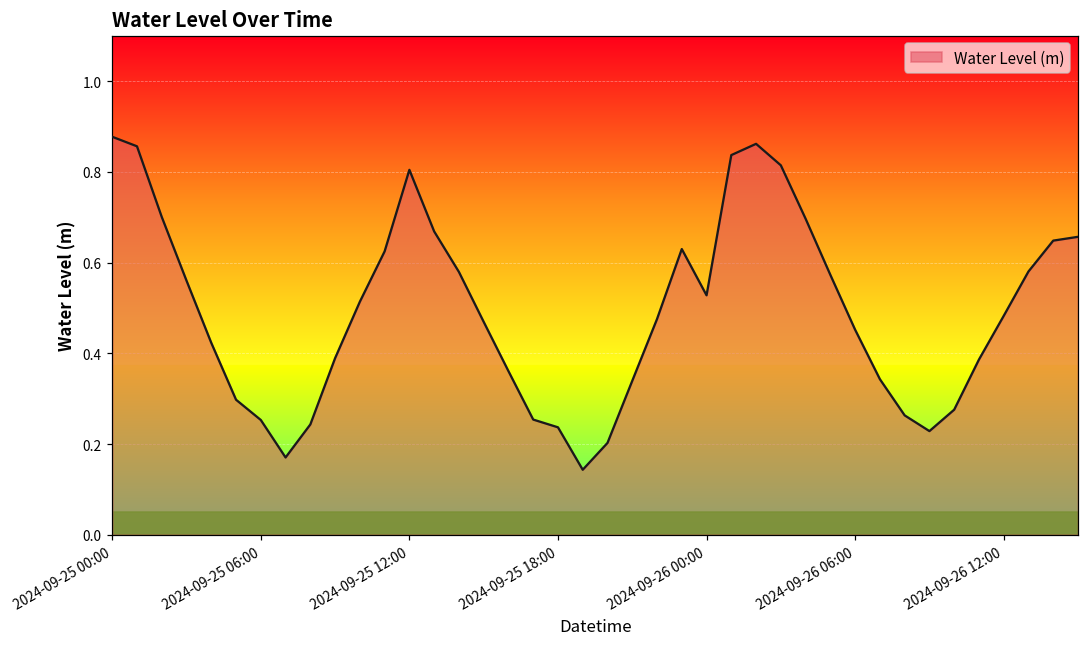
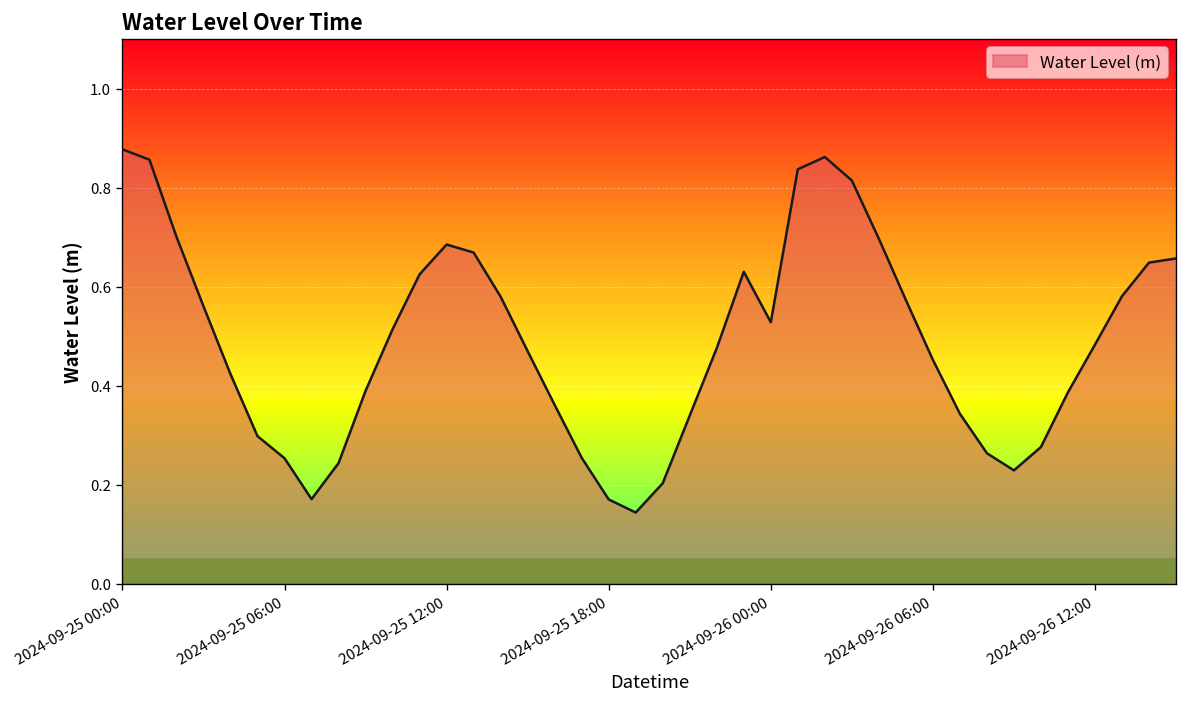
  {
    "2024-09-25 00:00": 0.88,
    "2024-09-25 06:00": 0.25,
-   "2024-09-25 12:00": 0.80,
-   "2024-09-25 18:00": 0.24,
+   "2024-09-25 12:00": 0.68,
+   "2024-09-25 18:00": 0.17,
    "2024-09-26 00:00": 0.53,
    "2024-09-26 06:00": 0.45,
    "2024-09-26 12:00": 0.48
  }
